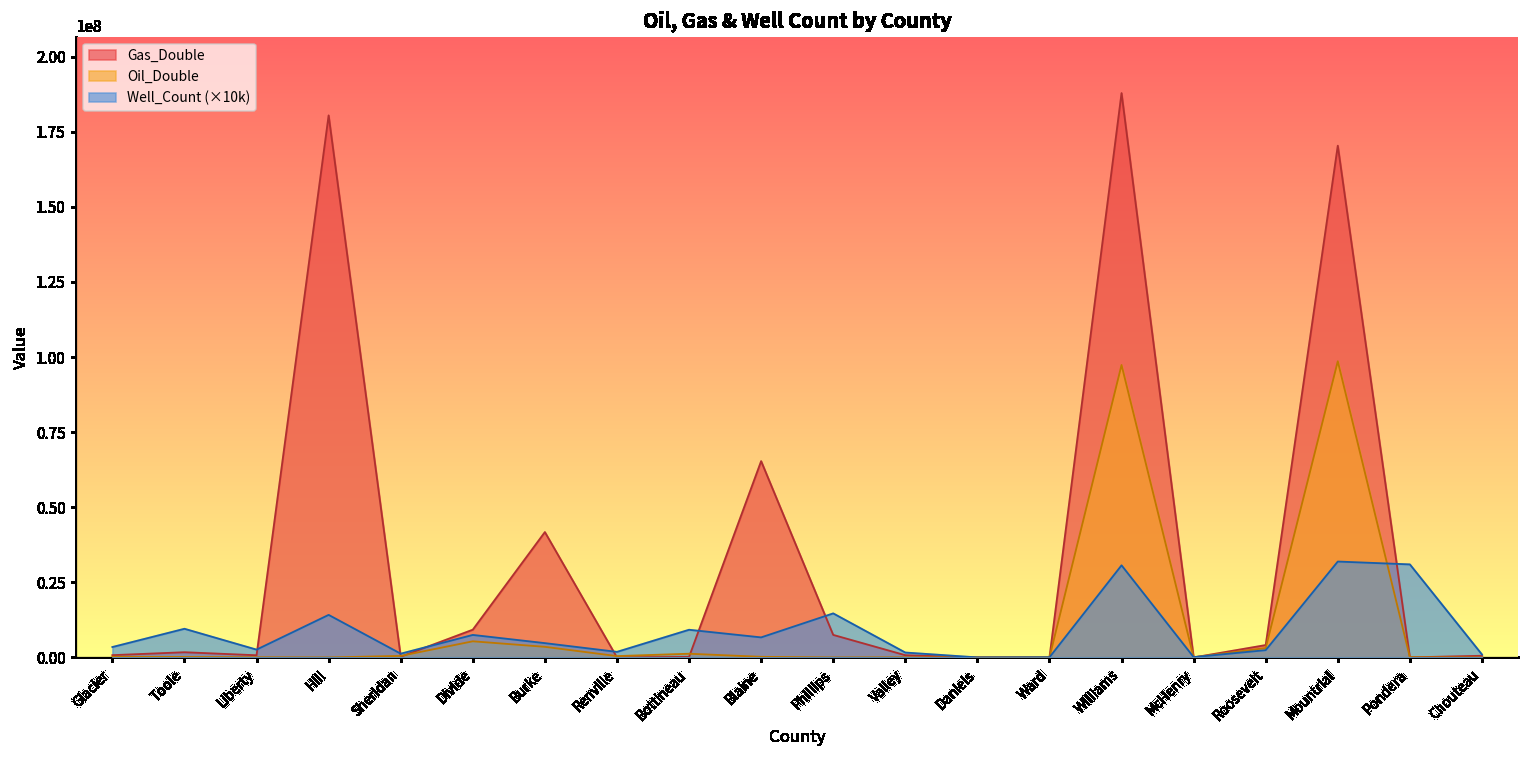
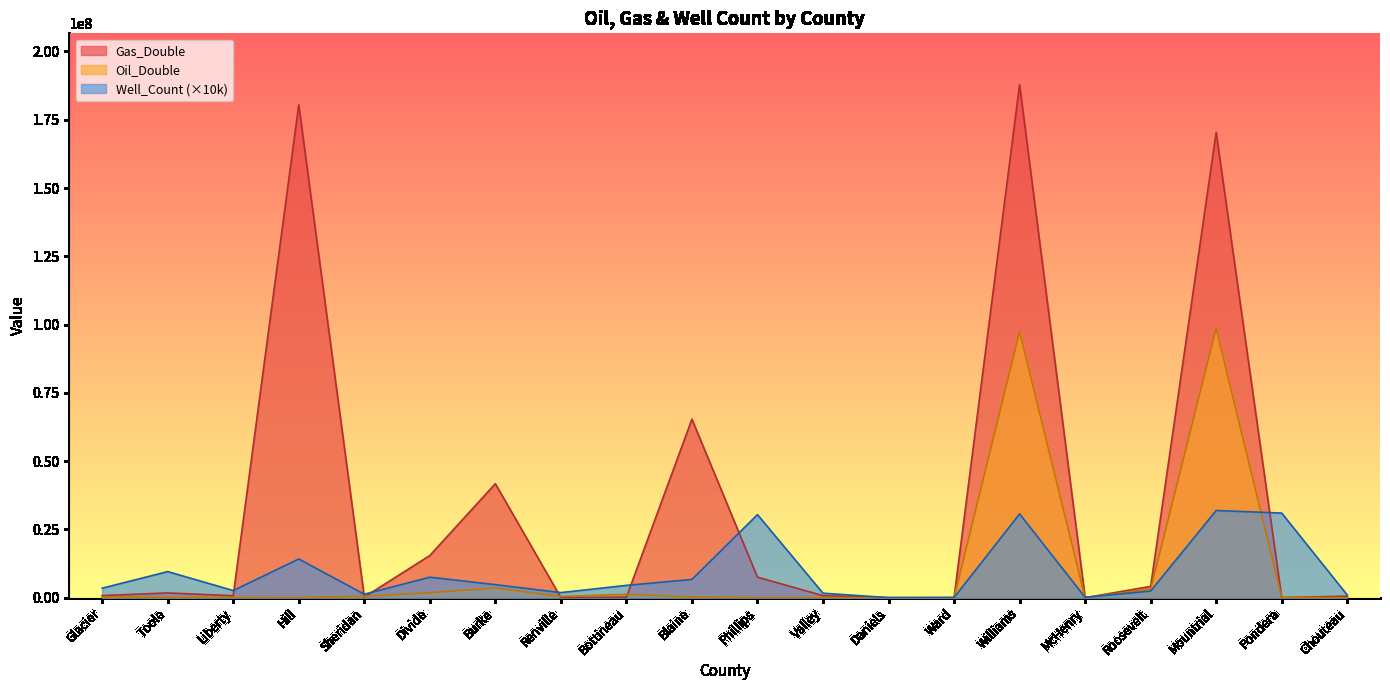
  {
    "Gas_Double": {
      "Toole": 2000000,
      "Hill": 180000000,
-     "Divide": 9000000,
+     "Divide": 15000000,
      "Burke": 42000000,
      "Bottineau": 0,
      "Blaine": 65000000,
      "Phillips": 8000000,
      "Williams": 188000000,
      "Roosevelt": 4000000,
      "Mountrial": 170000000
    },
    "Oil_Double": {
      "Toole": 0,
      "Hill": 0,
-     "Divide": 5000000,
+     "Divide": 2000000,
      "Burke": 4000000,
      "Bottineau": 1000000,
      "Blaine": 0,
      "Phillips": 0,
      "Williams": 97000000,
      "Mountrial": 99000000
    },
    "Well_Count (×10k)": {
      "Glacier": 3000000,
      "Toole": 10000000,
      "Liberty": 3000000,
      "Hill": 14000000,
      "Divide": 8000000,
      "Burke": 5000000,
      "Renville": 2000000,
-     "Bottineau": 9000000,
+     "Bottineau": 5000000,
      "Blaine": 7000000,
-     "Phillips": 15000000,
+     "Phillips": 30000000,
      "Williams": 31000000,
      "Mountrial": 32000000,
      "Pondera": 31000000
    }
  }
